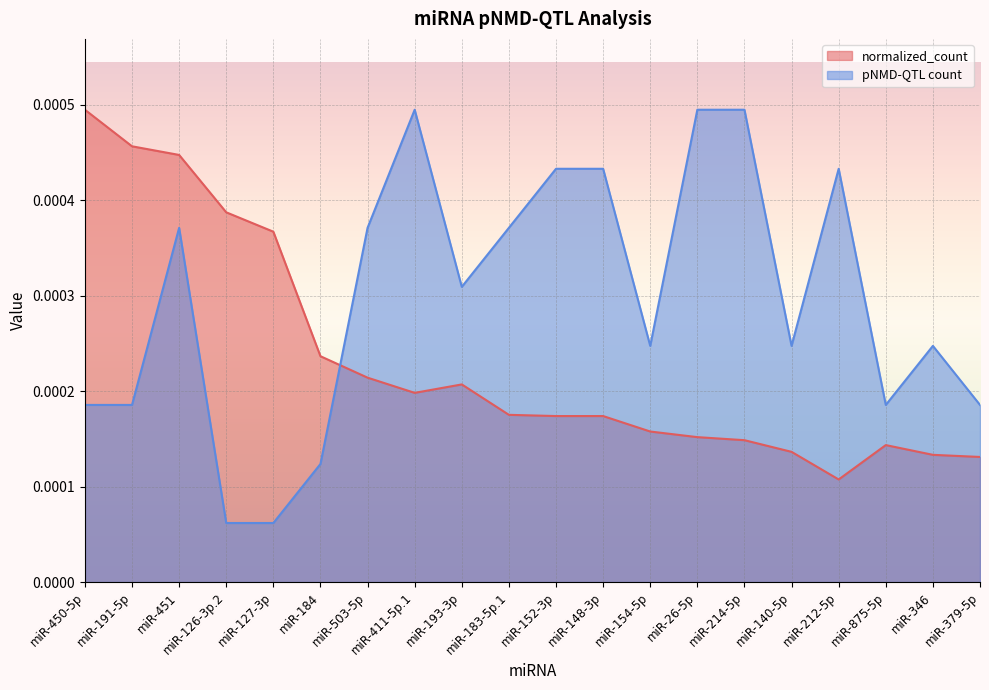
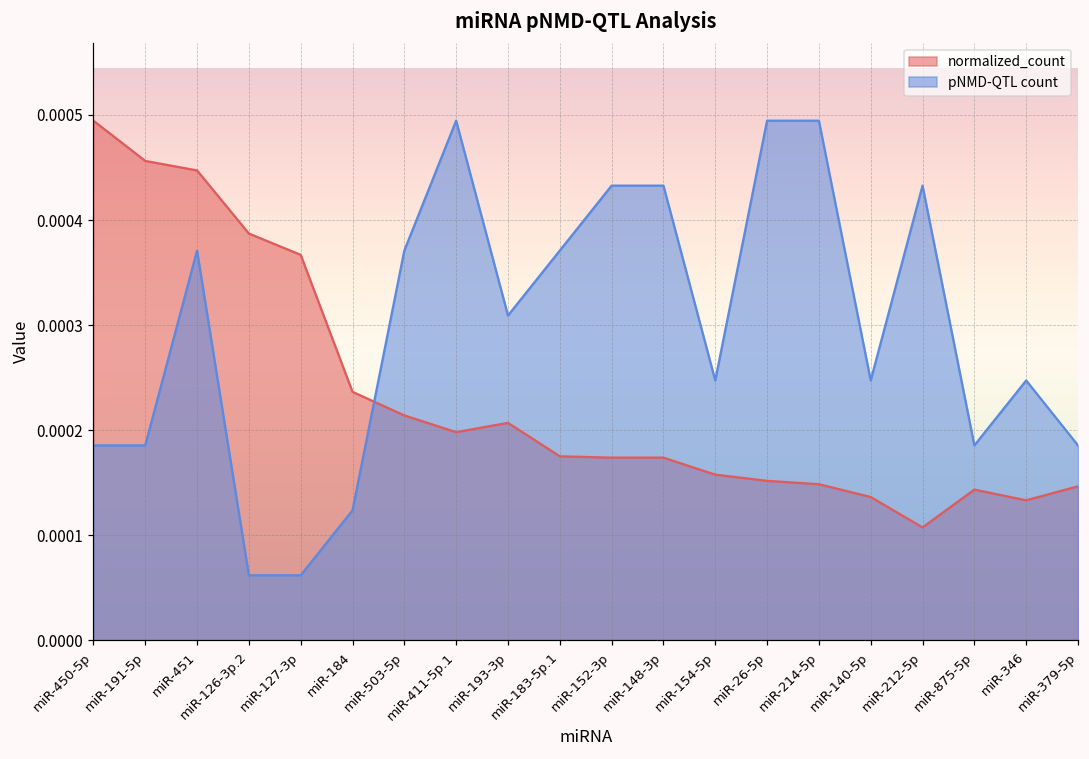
  {
    "normalized_count": {
      "miR-450-5p": 0.00049,
      "miR-191-5p": 0.00046,
      "miR-451": 0.00045,
      "miR-126-3p.2": 0.00039,
      "miR-127-3p": 0.00037,
      "miR-184": 0.00024,
      "miR-503-5p": 0.00021,
      "miR-411-5p.1": 0.00020,
      "miR-193-3p": 0.00021,
      "miR-183-5p.1": 0.00018,
      "miR-152-3p": 0.00017,
      "miR-148-3p": 0.00017,
      "miR-154-5p": 0.00016,
      "miR-26-5p": 0.00015,
      "miR-214-5p": 0.00015,
      "miR-140-5p": 0.00014,
      "miR-212-5p": 0.00011,
      "miR-875-5p": 0.00014,
      "miR-346": 0.00013,
-     "miR-379-5p": 0.00013
+     "miR-379-5p": 0.00015
    },
    "pNMD-QTL count": {
      "miR-450-5p": 0.00019,
      "miR-191-5p": 0.00019,
      "miR-451": 0.00037,
      "miR-126-3p.2": 0.00006,
      "miR-127-3p": 0.00006,
      "miR-184": 0.00012,
      "miR-503-5p": 0.00037,
      "miR-411-5p.1": 0.00049,
      "miR-193-3p": 0.00031,
      "miR-183-5p.1": 0.00037,
      "miR-152-3p": 0.00043,
      "miR-148-3p": 0.00043,
      "miR-154-5p": 0.00025,
      "miR-26-5p": 0.00049,
      "miR-214-5p": 0.00049,
      "miR-140-5p": 0.00025,
      "miR-212-5p": 0.00043,
      "miR-875-5p": 0.00019,
      "miR-346": 0.00025,
      "miR-379-5p": 0.00019
    }
  }
